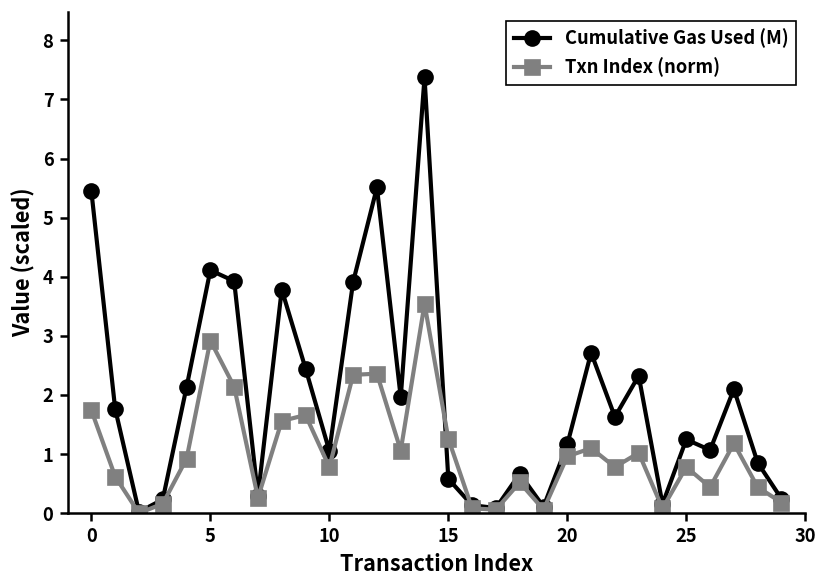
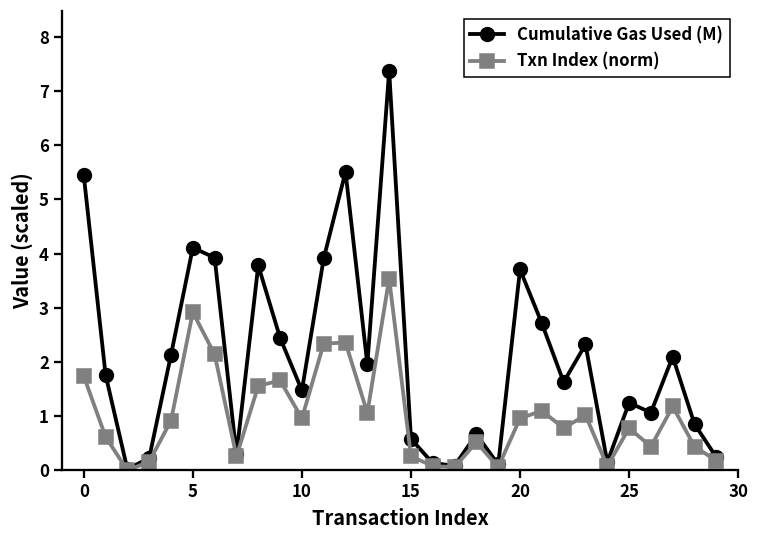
  {
    "Cumulative Gas Used (M)": {
      "0": 5.4,
      "5": 4.1,
-     "10": 1.1,
+     "10": 1.5,
      "15": 0.6,
-     "20": 1.2,
+     "20": 3.7,
      "25": 1.2
    },
    "Txn Index (norm)": {
      "0": 1.7,
      "5": 2.9,
-     "10": 0.8,
-     "15": 1.3,
+     "10": 1.0,
+     "15": 0.3,
      "20": 1.0,
      "25": 0.8
    }
  }
